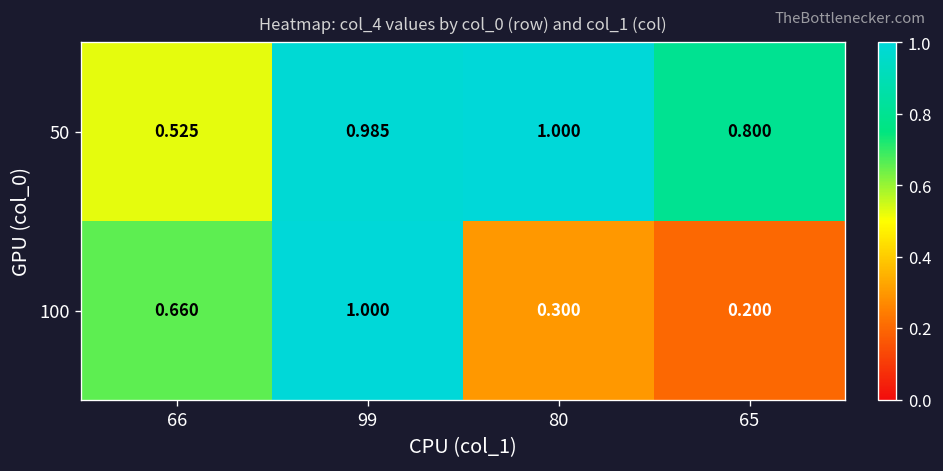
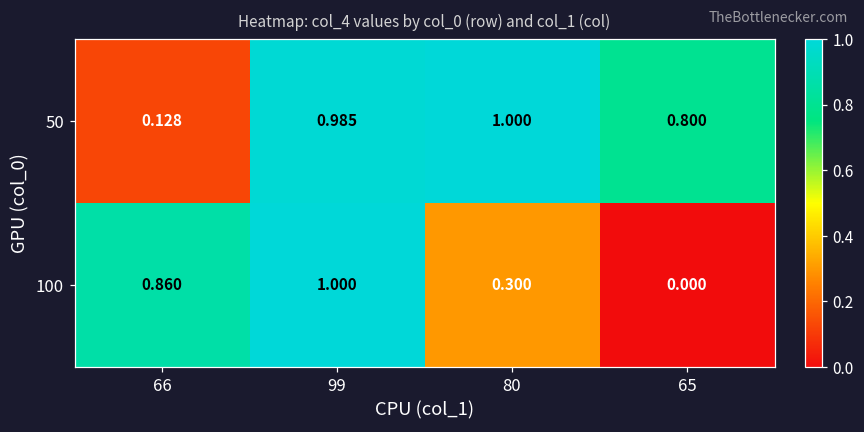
  {
    "50": {
-     "66": 0.525,
+     "66": 0.128,
      "99": 0.985,
      "80": 1.000,
      "65": 0.800
    },
    "100": {
-     "66": 0.660,
+     "66": 0.860,
      "99": 1.000,
      "80": 0.300,
-     "65": 0.200
+     "65": 0.000
    }
  }
